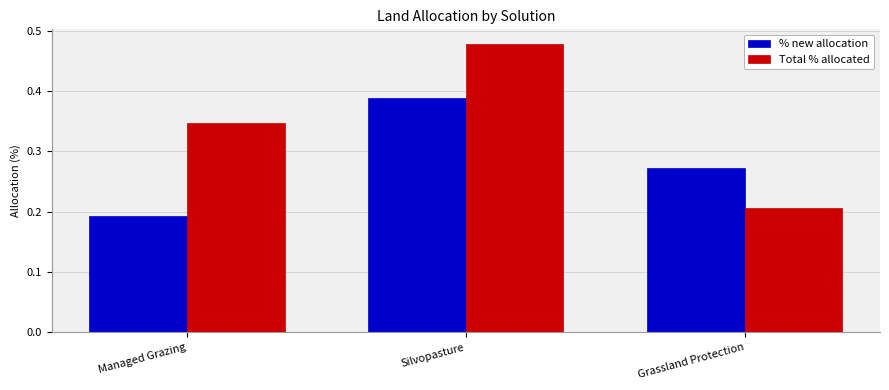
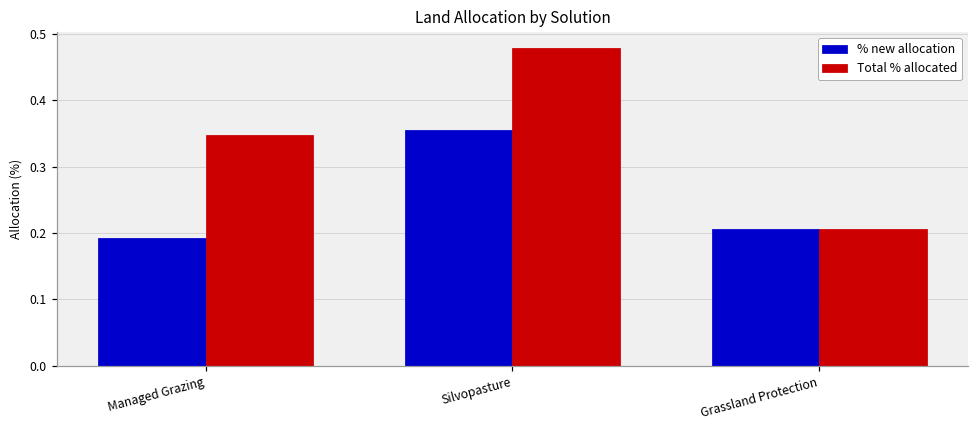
  {
    "% new allocation": {
      "Managed Grazing": 0.19,
-     "Silvopasture": 0.39,
-     "Grassland Protection": 0.27
+     "Silvopasture": 0.35,
+     "Grassland Protection": 0.21
    },
    "Total % allocated": {
      "Managed Grazing": 0.35,
      "Silvopasture": 0.48,
      "Grassland Protection": 0.21
    }
  }
